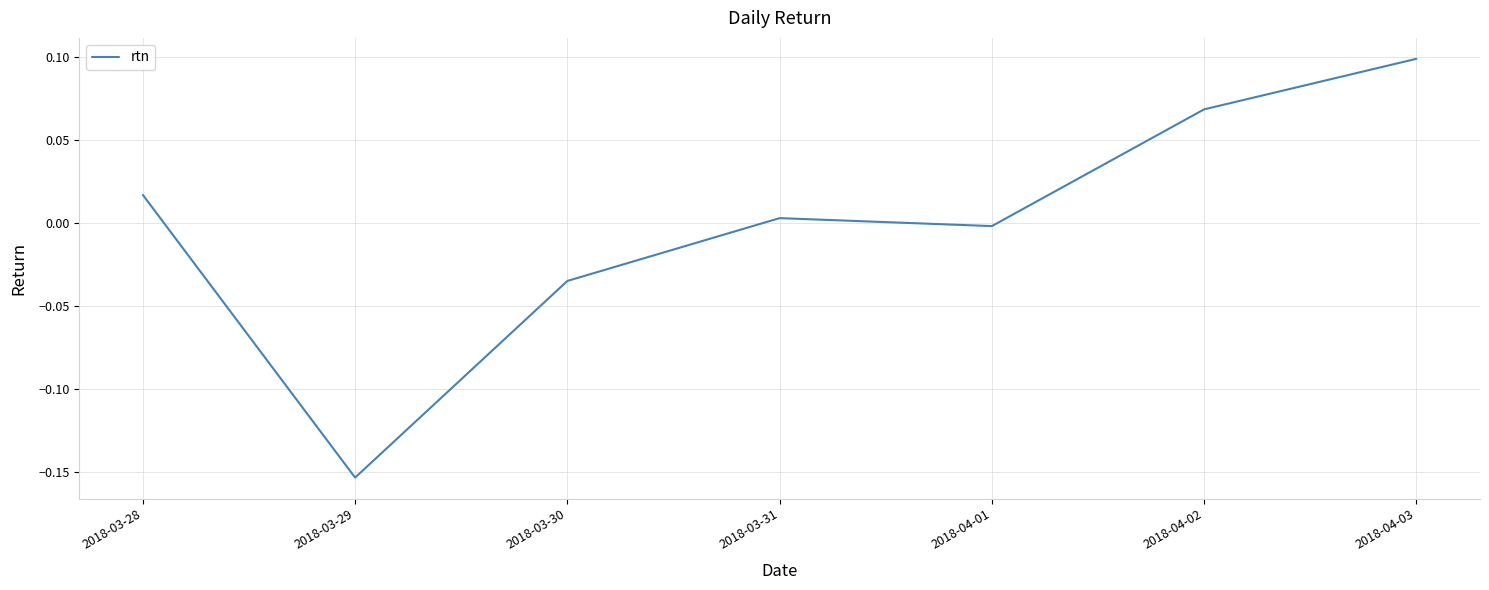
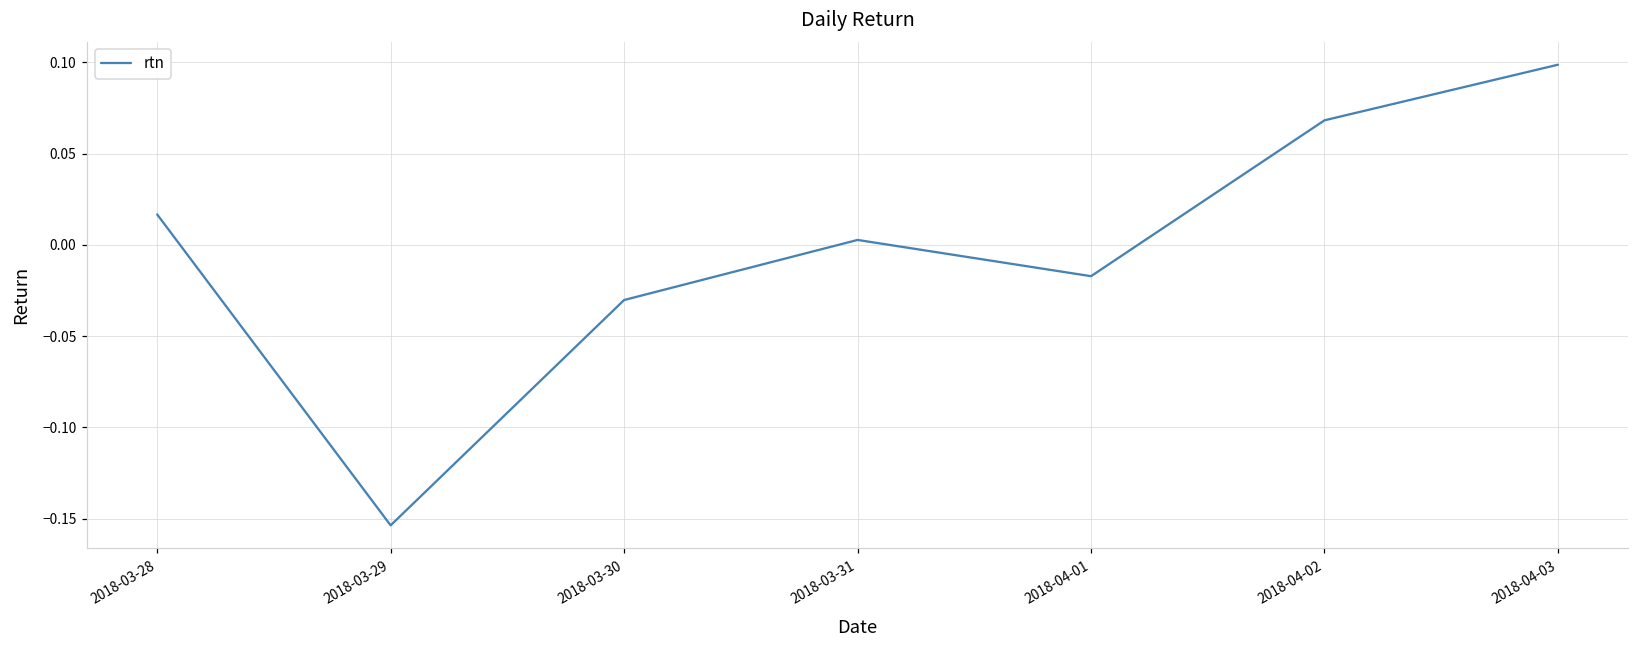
  {
    "2018-03-28": 0.017,
    "2018-03-29": -0.154,
-   "2018-03-30": -0.035,
+   "2018-03-30": -0.030,
    "2018-03-31": 0.003,
-   "2018-04-01": -0.002,
+   "2018-04-01": -0.017,
    "2018-04-02": 0.068,
    "2018-04-03": 0.099
  }
